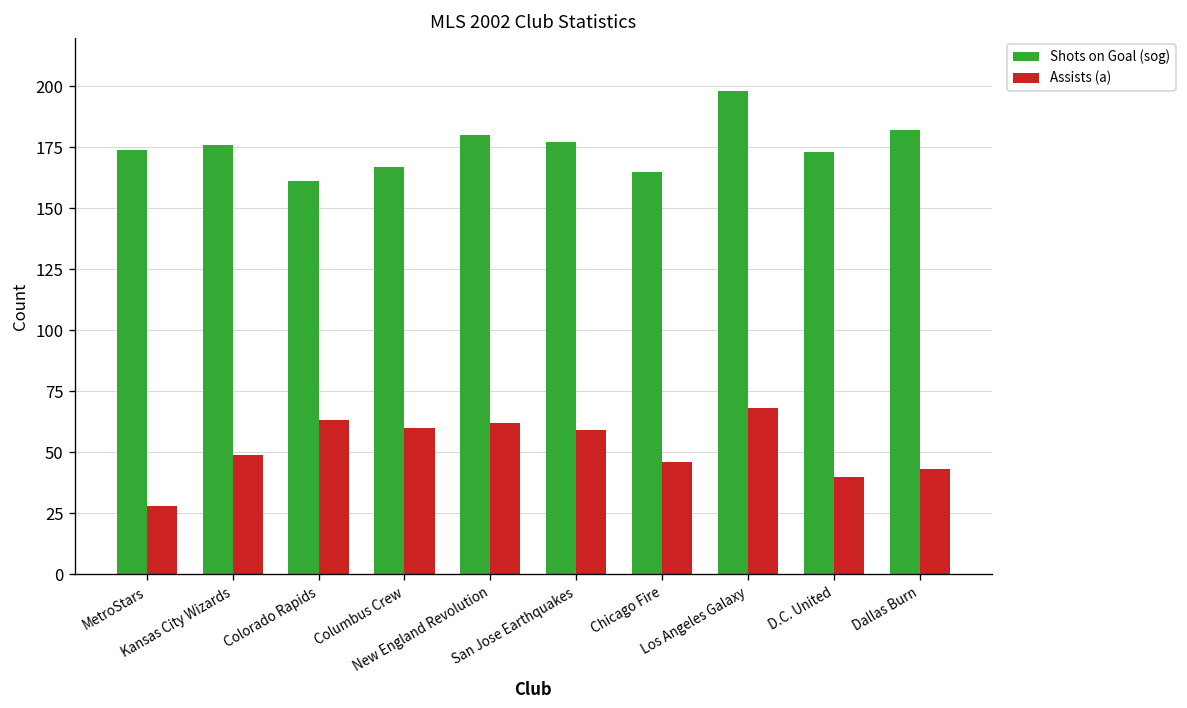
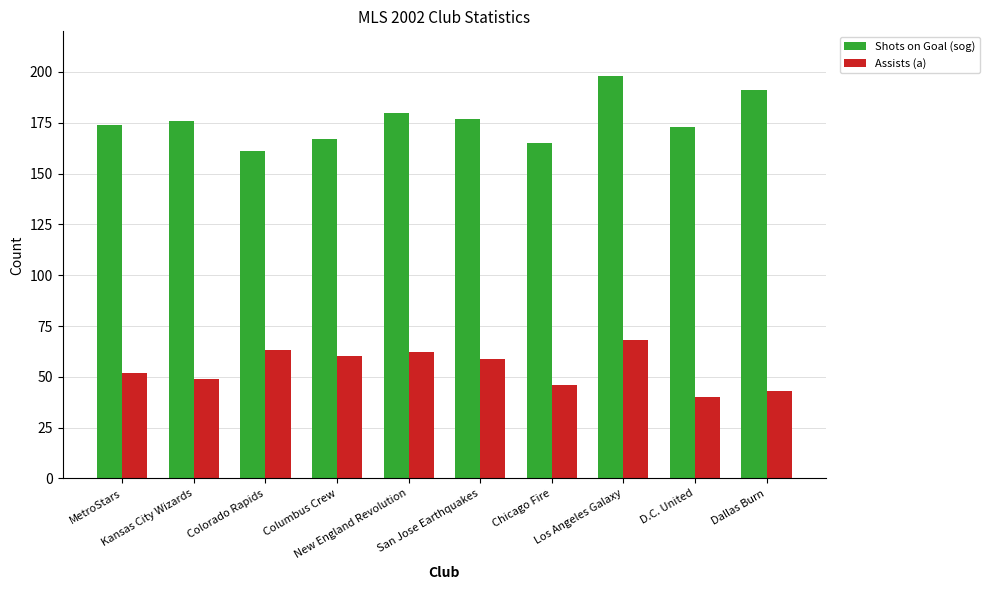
  {
    "Shots on Goal (sog)": {
      "MetroStars": 174,
      "Kansas City Wizards": 176,
      "Colorado Rapids": 161,
      "Columbus Crew": 167,
      "New England Revolution": 180,
      "San Jose Earthquakes": 177,
      "Chicago Fire": 165,
      "Los Angeles Galaxy": 198,
      "D.C. United": 173,
-     "Dallas Burn": 182
+     "Dallas Burn": 191
    },
    "Assists (a)": {
-     "MetroStars": 28,
+     "MetroStars": 52,
      "Kansas City Wizards": 49,
      "Colorado Rapids": 63,
      "Columbus Crew": 60,
      "New England Revolution": 62,
      "San Jose Earthquakes": 59,
      "Chicago Fire": 46,
      "Los Angeles Galaxy": 68,
      "D.C. United": 40,
      "Dallas Burn": 43
    }
  }
